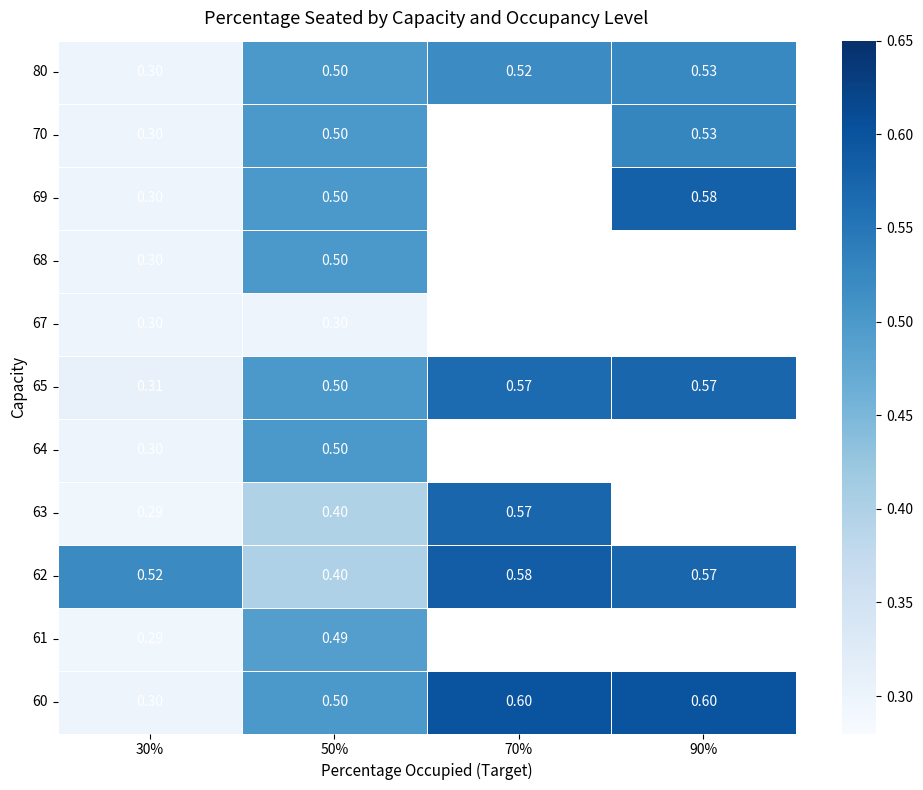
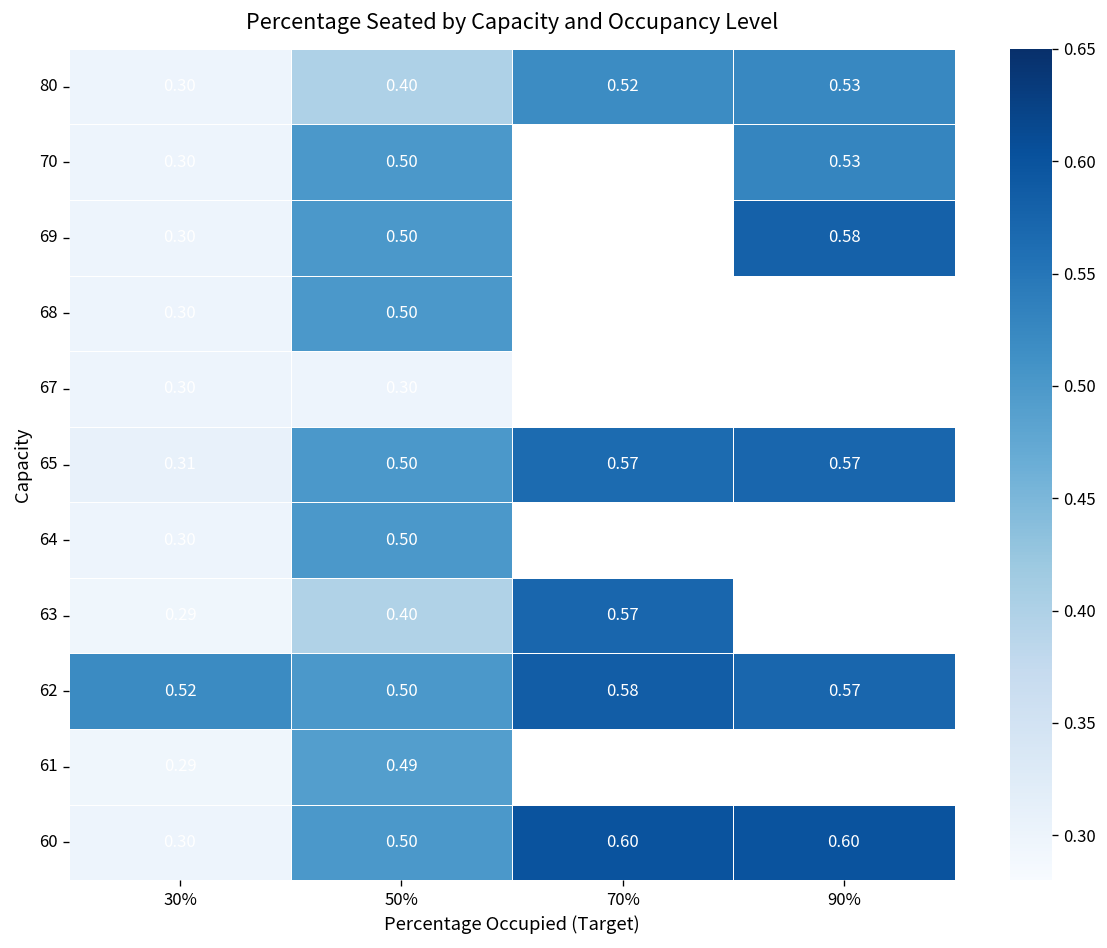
  {
    "80": {
-     "50%": 0.50,
+     "50%": 0.40,
      "70%": 0.52,
      "90%": 0.53
    },
    "70": {
      "50%": 0.50,
      "90%": 0.53
    },
    "69": {
      "50%": 0.50,
      "90%": 0.58
    },
    "68": {
      "50%": 0.50
    },
    "65": {
      "50%": 0.50,
      "70%": 0.57,
      "90%": 0.57
    },
    "64": {
      "50%": 0.50
    },
    "63": {
      "50%": 0.40,
      "70%": 0.57
    },
    "62": {
      "30%": 0.52,
-     "50%": 0.40,
+     "50%": 0.50,
      "70%": 0.58,
      "90%": 0.57
    },
    "61": {
      "50%": 0.49
    },
    "60": {
      "50%": 0.50,
      "70%": 0.60,
      "90%": 0.60
    }
  }
